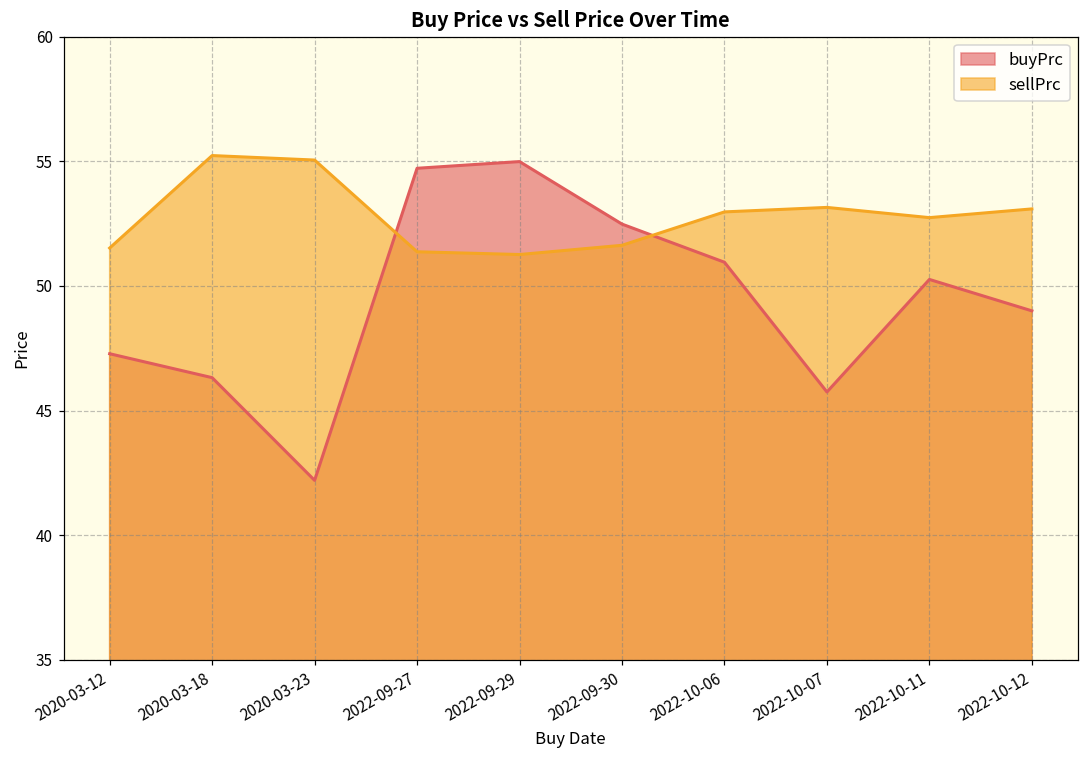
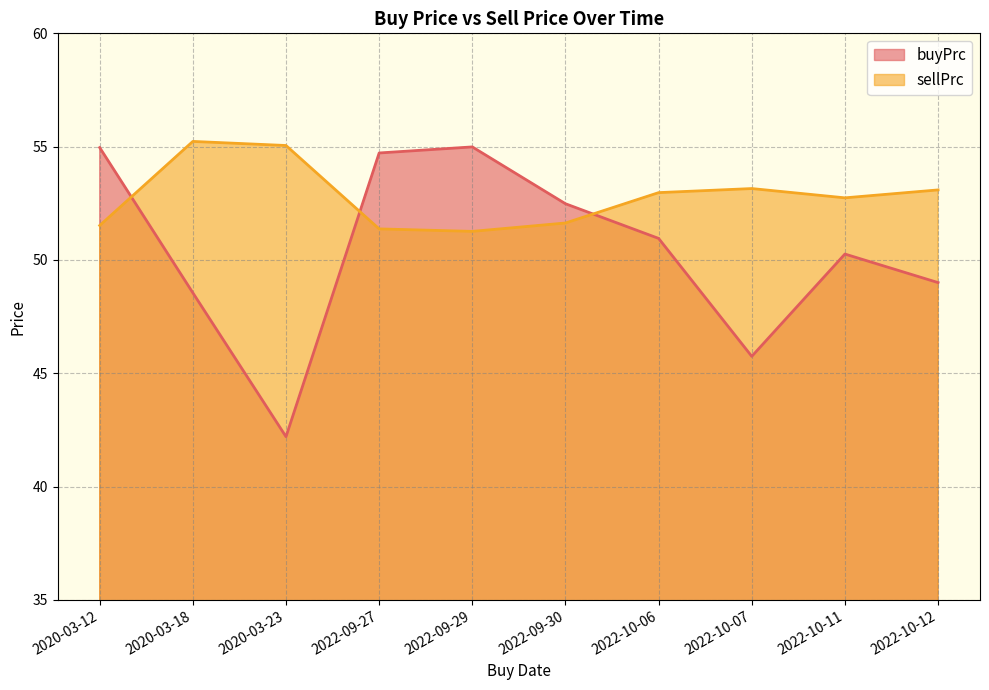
  {
    "buyPrc": {
-     "2020-03-12": 47.3,
-     "2020-03-18": 46.3,
+     "2020-03-12": 55.0,
+     "2020-03-18": 48.5,
      "2020-03-23": 42.2,
      "2022-09-27": 54.7,
      "2022-09-29": 55.0,
      "2022-09-30": 52.5,
      "2022-10-06": 51.0,
      "2022-10-07": 45.7,
      "2022-10-11": 50.3,
      "2022-10-12": 49.0
    },
    "sellPrc": {
      "2020-03-12": 51.5,
      "2020-03-18": 55.2,
      "2020-03-23": 55.0,
      "2022-09-27": 51.4,
      "2022-09-29": 51.3,
      "2022-09-30": 51.6,
      "2022-10-06": 53.0,
      "2022-10-07": 53.2,
      "2022-10-11": 52.7,
      "2022-10-12": 53.1
    }
  }
